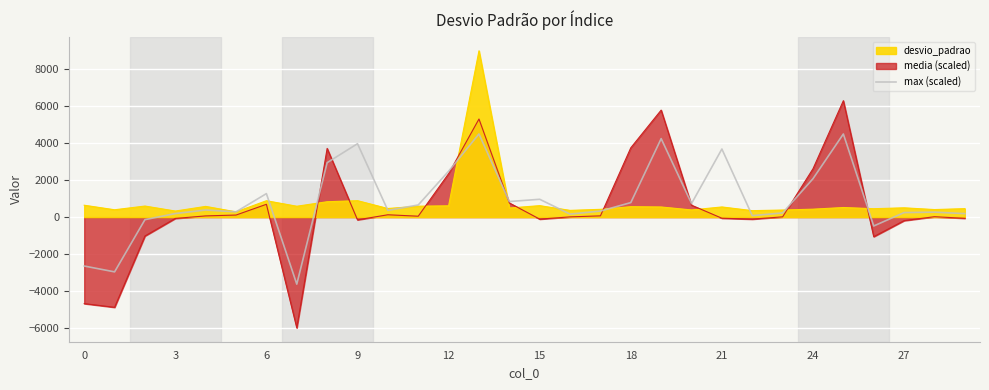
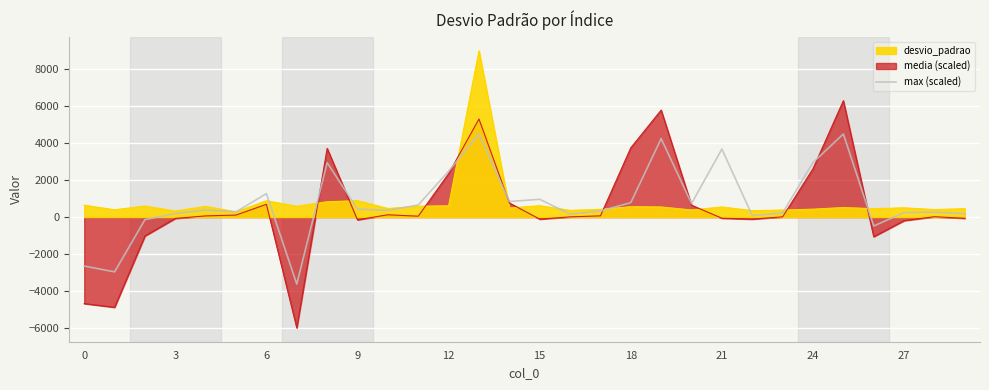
  {
    "desvio_padrao": {
      "0": 600,
      "3": 300,
      "6": 900,
      "9": 900,
      "12": 600,
      "15": 600,
      "18": 600,
      "21": 500,
      "24": 400,
      "27": 500
    },
    "max (scaled)": {
      "0": -2600,
      "3": 200,
      "6": 1300,
-     "9": 4000,
+     "9": 400,
      "15": 1000,
      "18": 800,
      "21": 3700,
-     "24": 2100,
+     "24": 3000,
      "27": 200
    }
  }
